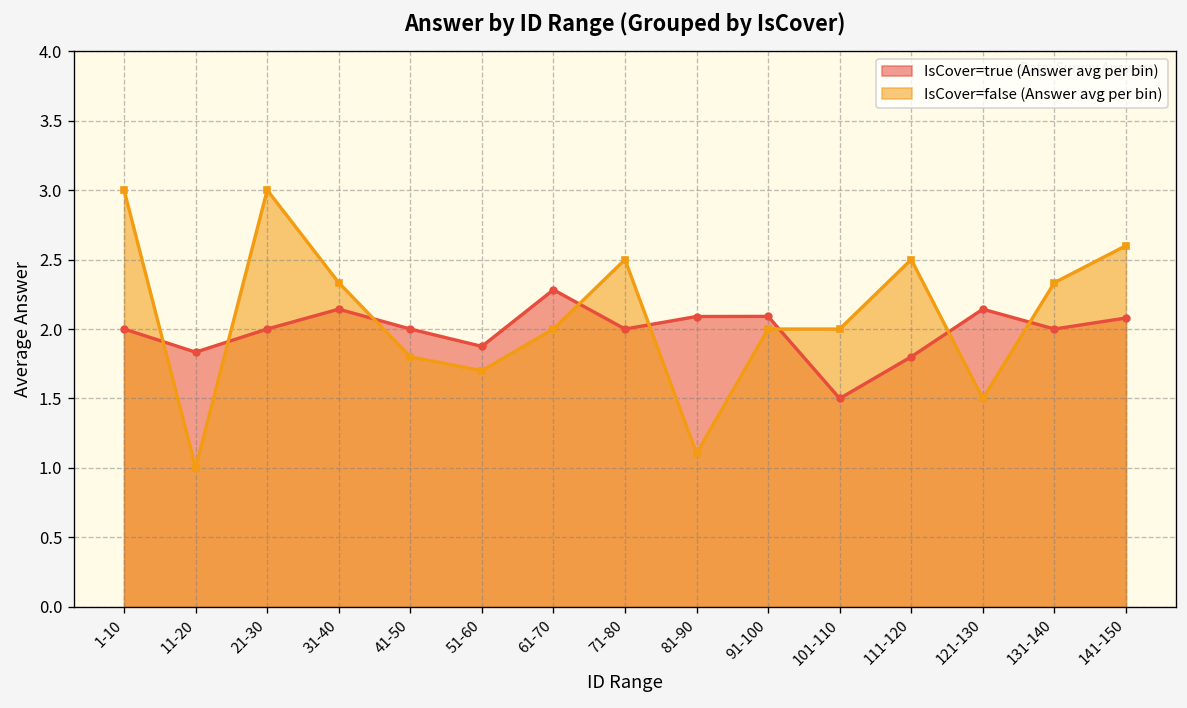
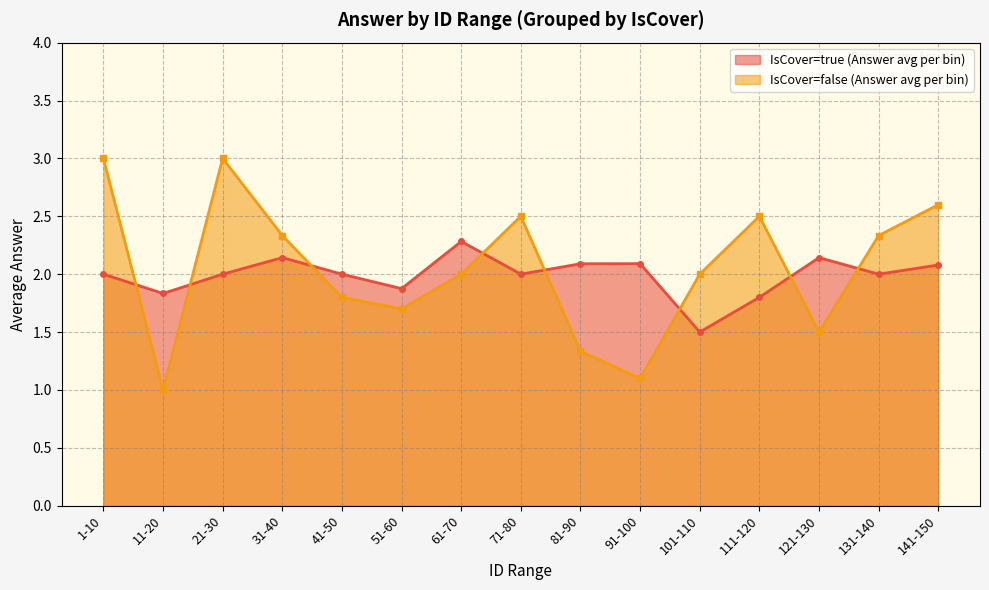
  {
    "IsCover=true (Answer avg per bin)": {
      "1-10": 2.00,
      "11-20": 1.83,
      "21-30": 2.00,
      "31-40": 2.14,
      "41-50": 2.00,
      "51-60": 1.88,
      "61-70": 2.28,
      "71-80": 2.00,
      "81-90": 2.09,
      "91-100": 2.09,
      "101-110": 1.50,
      "111-120": 1.80,
      "121-130": 2.14,
      "131-140": 2.00,
      "141-150": 2.08
    },
    "IsCover=false (Answer avg per bin)": {
      "1-10": 3.00,
      "11-20": 1.00,
      "21-30": 3.00,
      "31-40": 2.33,
      "41-50": 1.80,
      "51-60": 1.70,
      "61-70": 2.00,
      "71-80": 2.50,
-     "81-90": 1.10,
-     "91-100": 2.0,
+     "81-90": 1.33,
+     "91-100": 1.1,
      "101-110": 2.00,
      "111-120": 2.50,
      "121-130": 1.50,
      "131-140": 2.33,
      "141-150": 2.60
    }
  }
